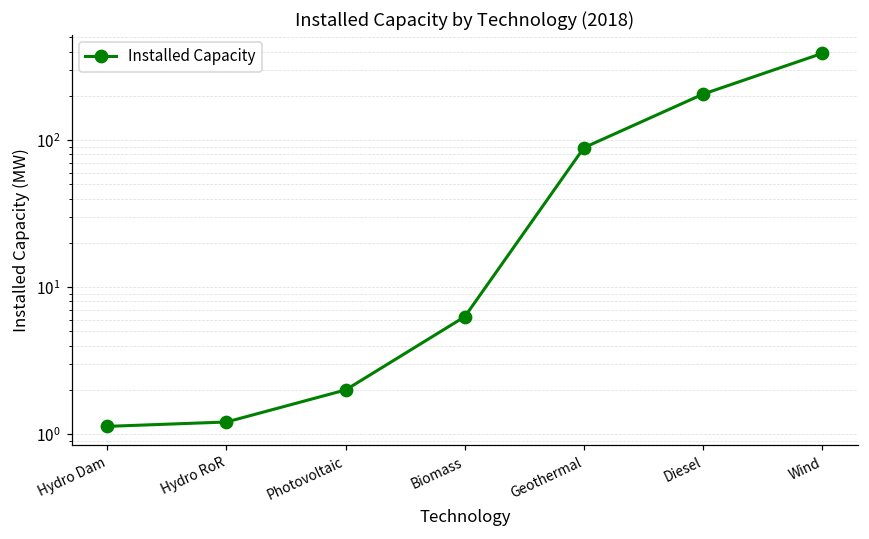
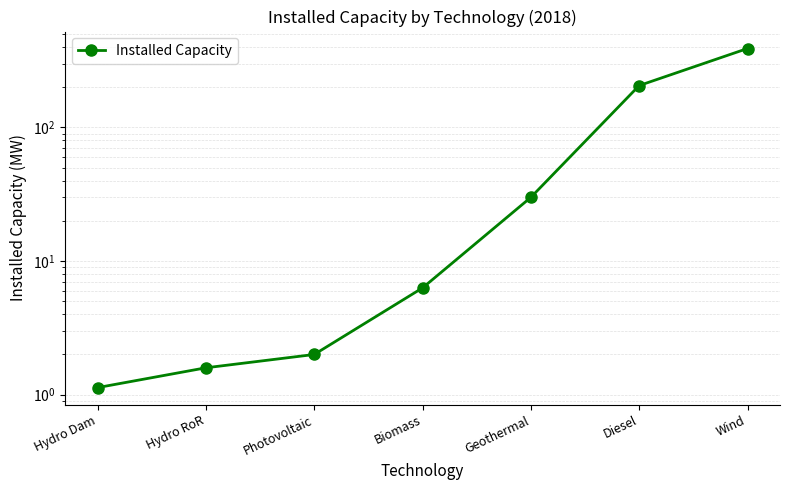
  {
    "Hydro Dam": 1.1,
-   "Hydro RoR": 1.2,
+   "Hydro RoR": 1.6,
    "Photovoltaic": 2.0,
    "Biomass": 6,
-   "Geothermal": 90,
+   "Geothermal": 30,
    "Diesel": 210,
    "Wind": 390
  }
